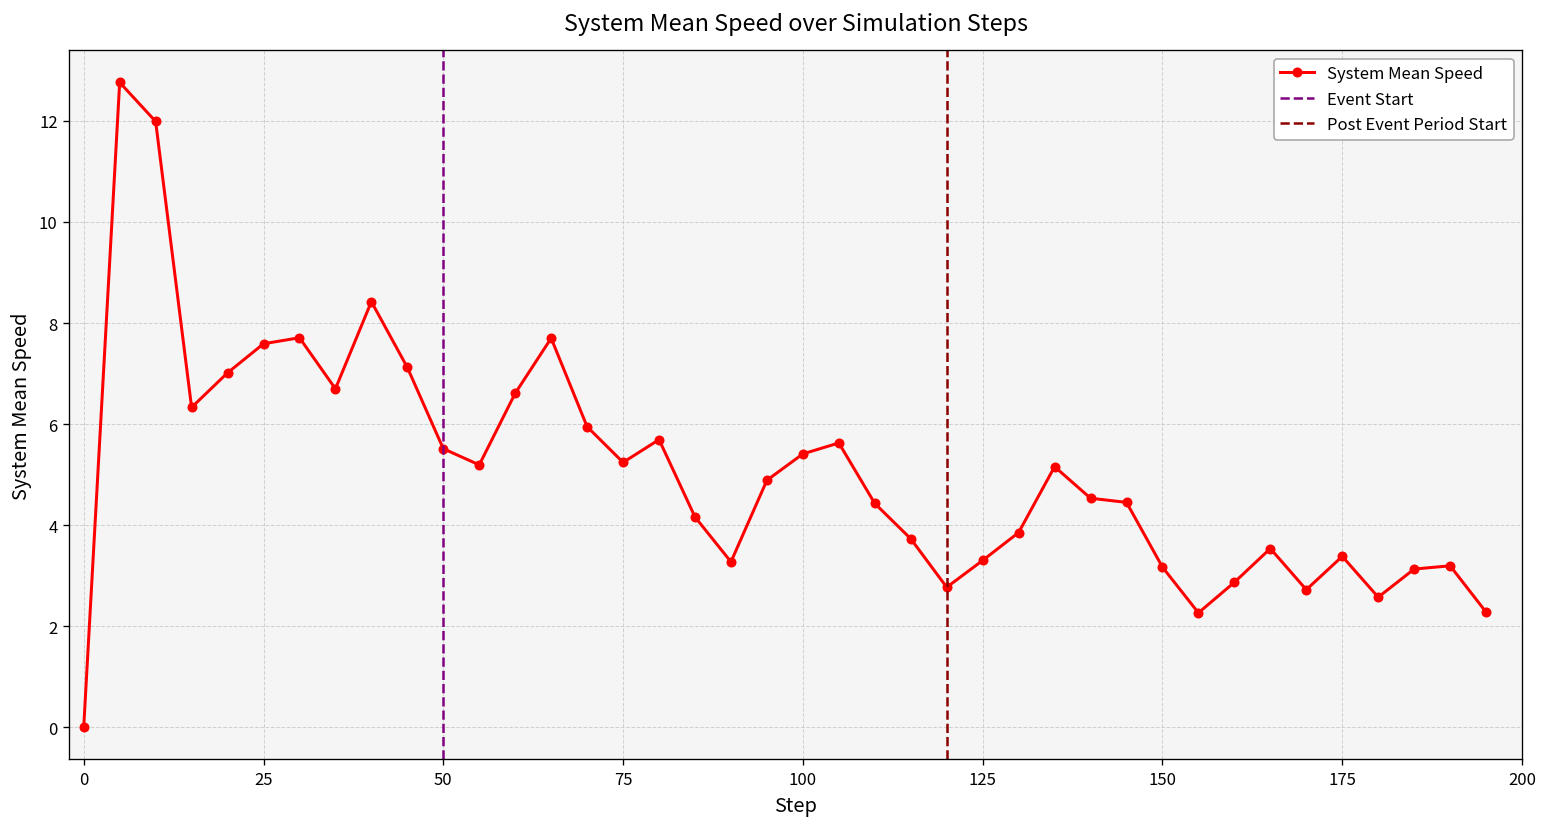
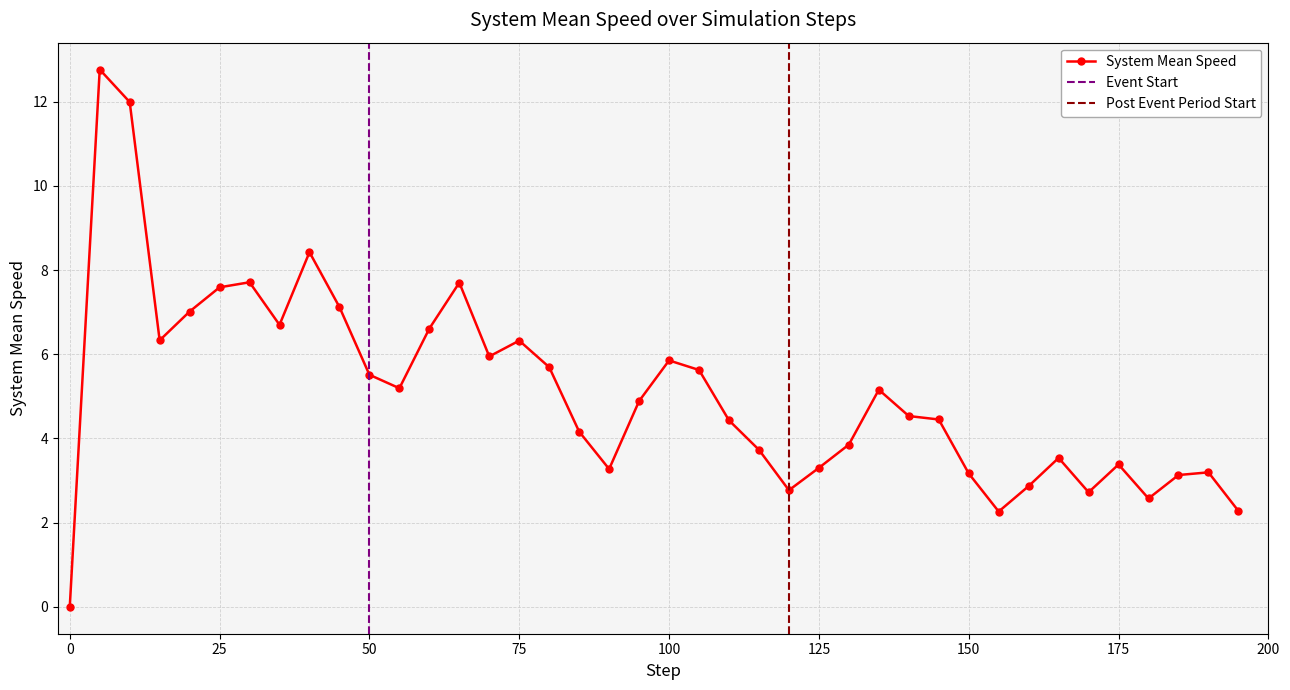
  {
    "0": 0.0,
    "25": 7.6,
    "50": 5.5,
-   "75": 5.2,
-   "100": 5.4,
+   "75": 6.3,
+   "100": 5.9,
    "125": 3.3,
    "150": 3.2,
    "175": 3.4
  }
